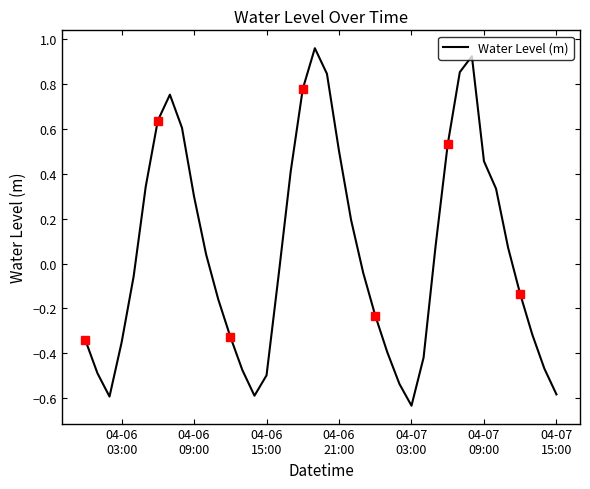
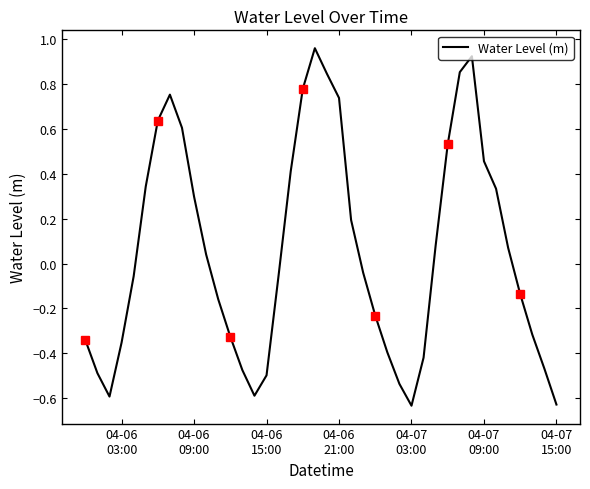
  {
    "Water Level (m)": {
      "04-06 03:00": -0.35,
      "04-06 09:00": 0.30,
      "04-06 15:00": -0.50,
-     "04-06 21:00": 0.50,
+     "04-06 21:00": 0.74,
      "04-07 03:00": -0.63,
      "04-07 09:00": 0.46,
-     "04-07 15:00": -0.58
+     "04-07 15:00": -0.63
    }
  }
